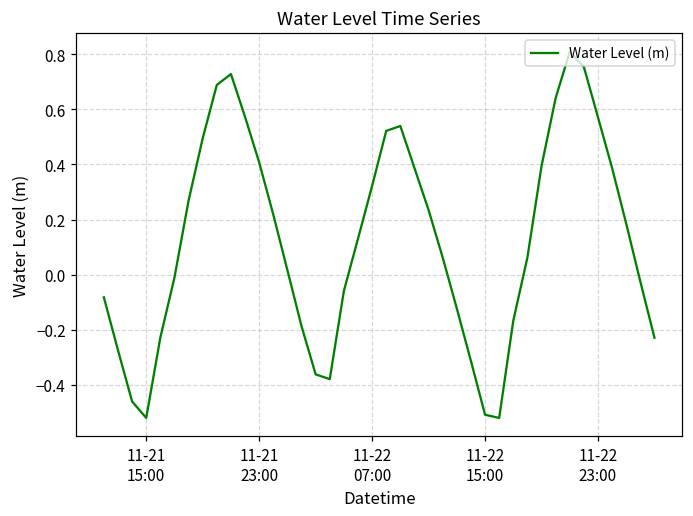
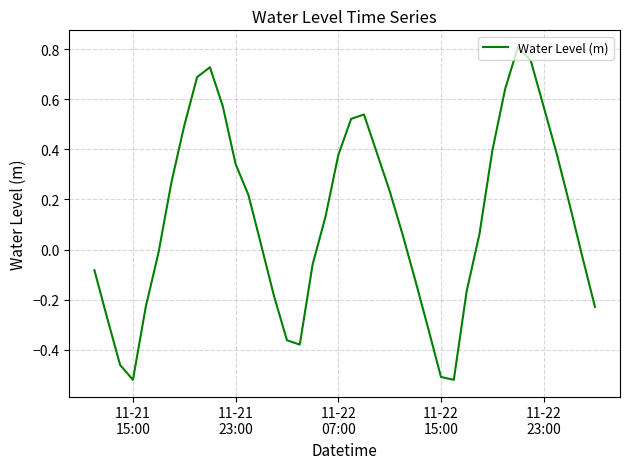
  {
    "11-21 15:00": -0.52,
-   "11-21 23:00": 0.41,
-   "11-22 07:00": 0.32,
+   "11-21 23:00": 0.34,
+   "11-22 07:00": 0.38,
    "11-22 15:00": -0.51,
    "11-22 23:00": 0.57
  }
